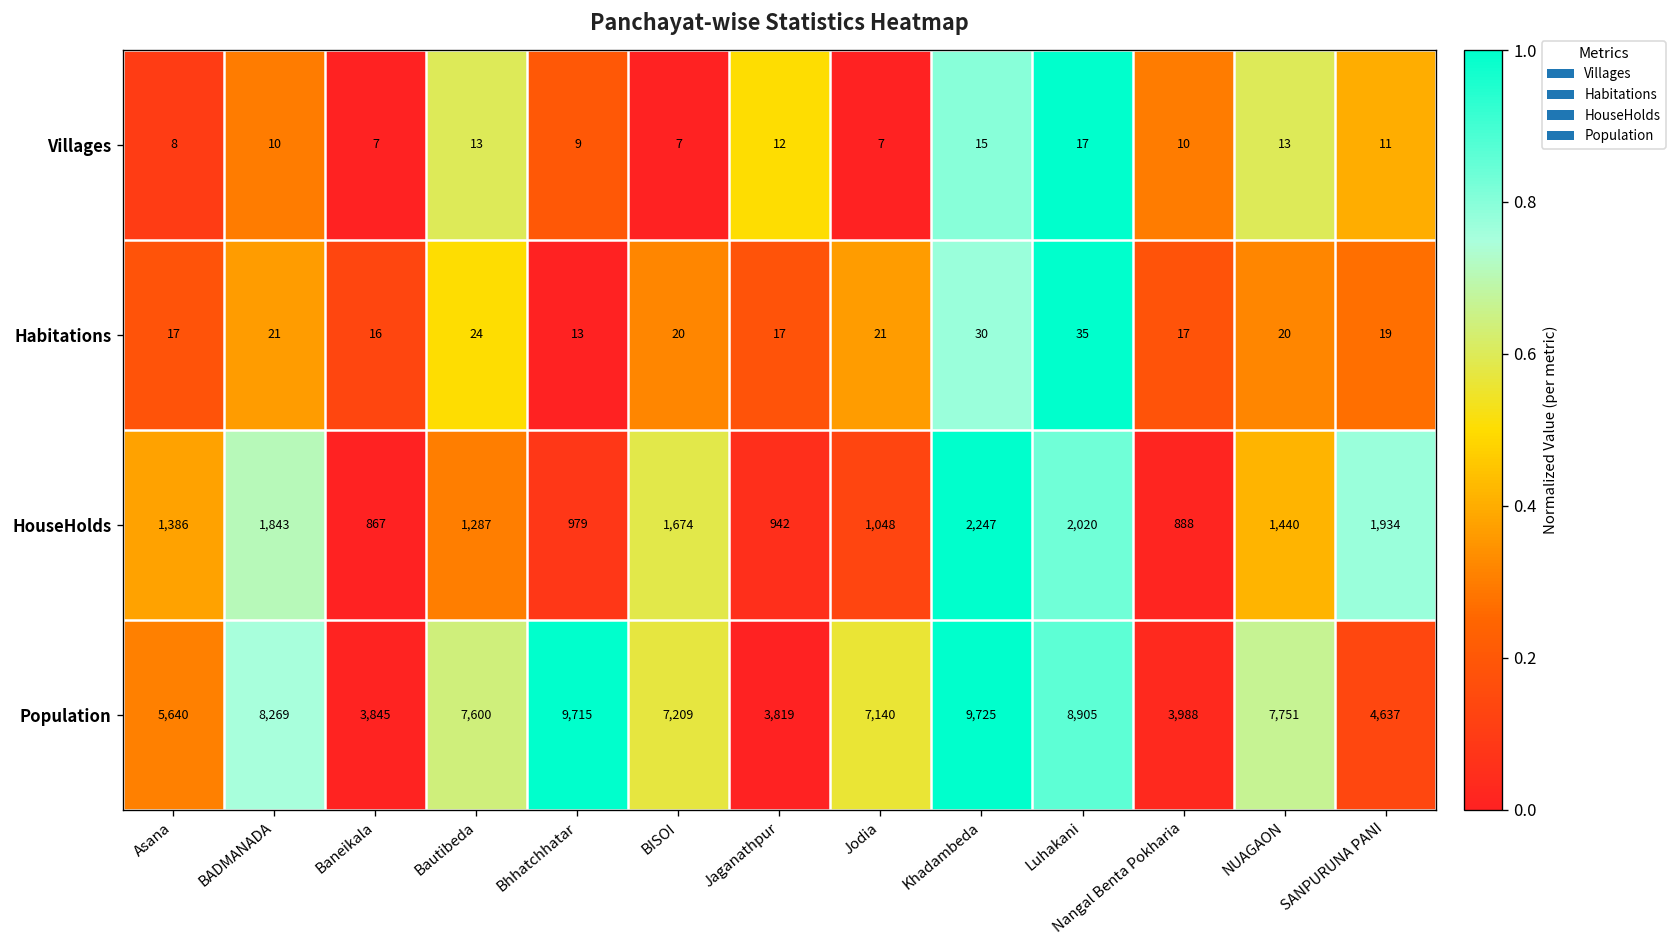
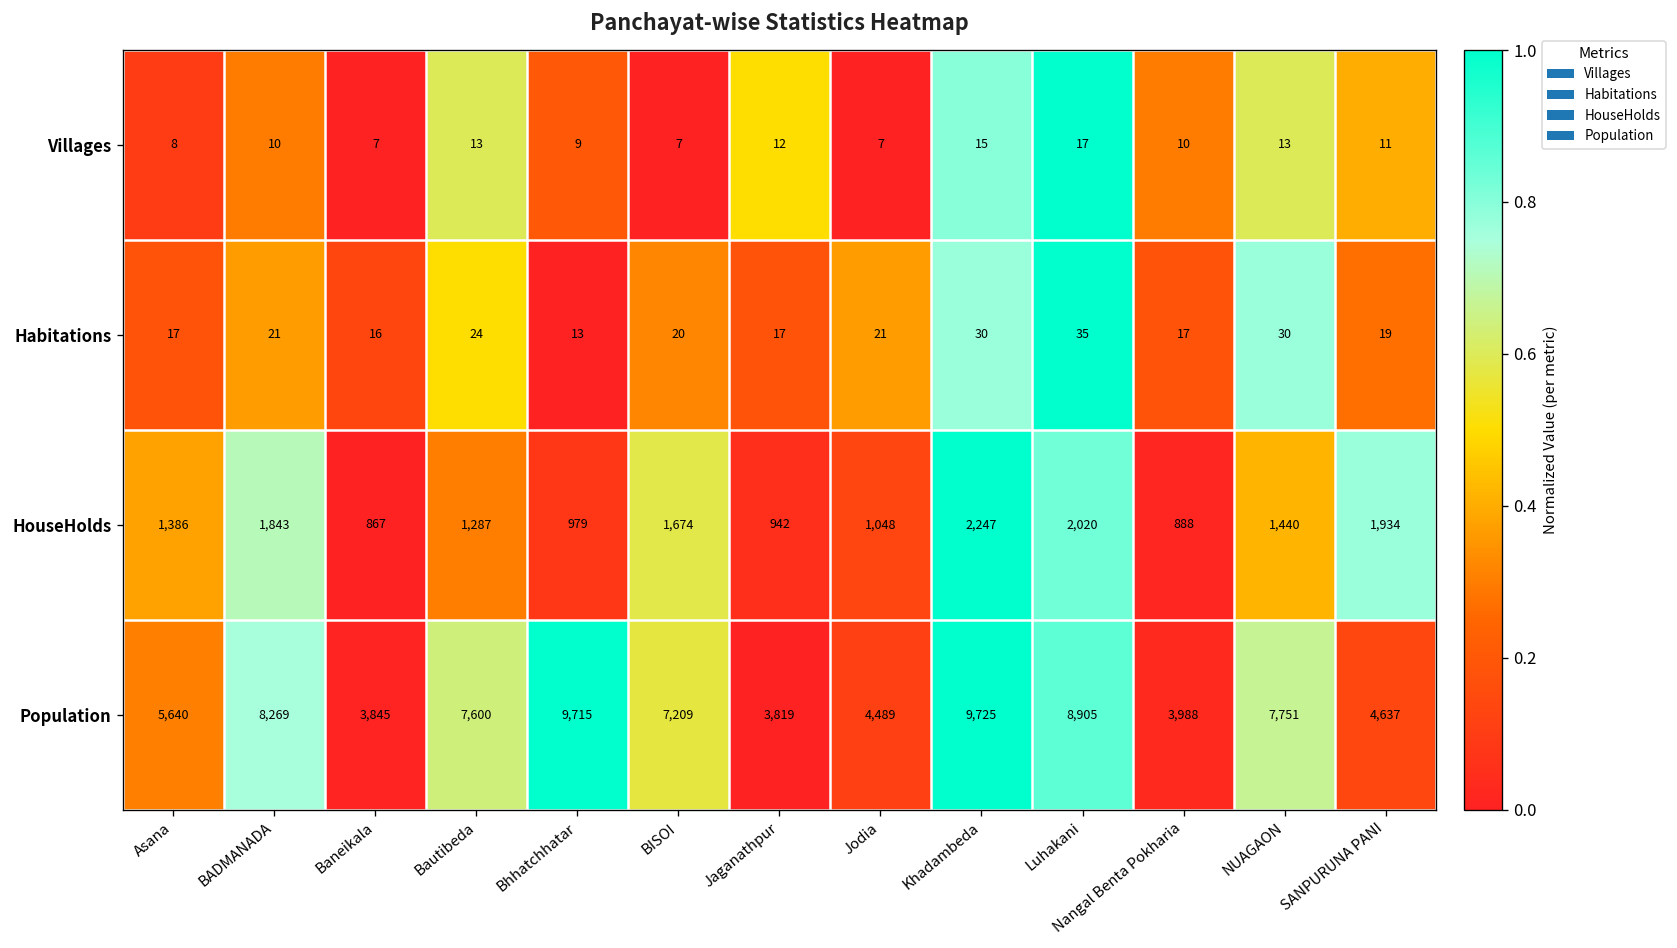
  {
    "Villages": {
      "Asana": "8",
      "BADMANADA": "10",
      "Baneikala": "7",
      "Bautibeda": "13",
      "Bhhatchhatar": "9",
      "BISOI": "7",
      "Jaganathpur": "12",
      "Jodia": "7",
      "Khadambeda": "15",
      "Luhakani": "17",
      "Nangal Benta Pokharia": "10",
      "NUAGAON": "13",
      "SANPURUNA PANI": "11"
    },
    "Habitations": {
      "Asana": "17",
      "BADMANADA": "21",
      "Baneikala": "16",
      "Bautibeda": "24",
      "Bhhatchhatar": "13",
      "BISOI": "20",
      "Jaganathpur": "17",
      "Jodia": "21",
      "Khadambeda": "30",
      "Luhakani": "35",
      "Nangal Benta Pokharia": "17",
-     "NUAGAON": "20",
+     "NUAGAON": "30",
      "SANPURUNA PANI": "19"
    },
    "HouseHolds": {
      "Asana": "1,386",
      "BADMANADA": "1,843",
      "Baneikala": "867",
      "Bautibeda": "1,287",
      "Bhhatchhatar": "979",
      "BISOI": "1,674",
      "Jaganathpur": "942",
      "Jodia": "1,048",
      "Khadambeda": "2,247",
      "Luhakani": "2,020",
      "Nangal Benta Pokharia": "888",
      "NUAGAON": "1,440",
      "SANPURUNA PANI": "1,934"
    },
    "Population": {
      "Asana": "5,640",
      "BADMANADA": "8,269",
      "Baneikala": "3,845",
      "Bautibeda": "7,600",
      "Bhhatchhatar": "9,715",
      "BISOI": "7,209",
      "Jaganathpur": "3,819",
-     "Jodia": "7,140",
+     "Jodia": "4,489",
      "Khadambeda": "9,725",
      "Luhakani": "8,905",
      "Nangal Benta Pokharia": "3,988",
      "NUAGAON": "7,751",
      "SANPURUNA PANI": "4,637"
    }
  }
